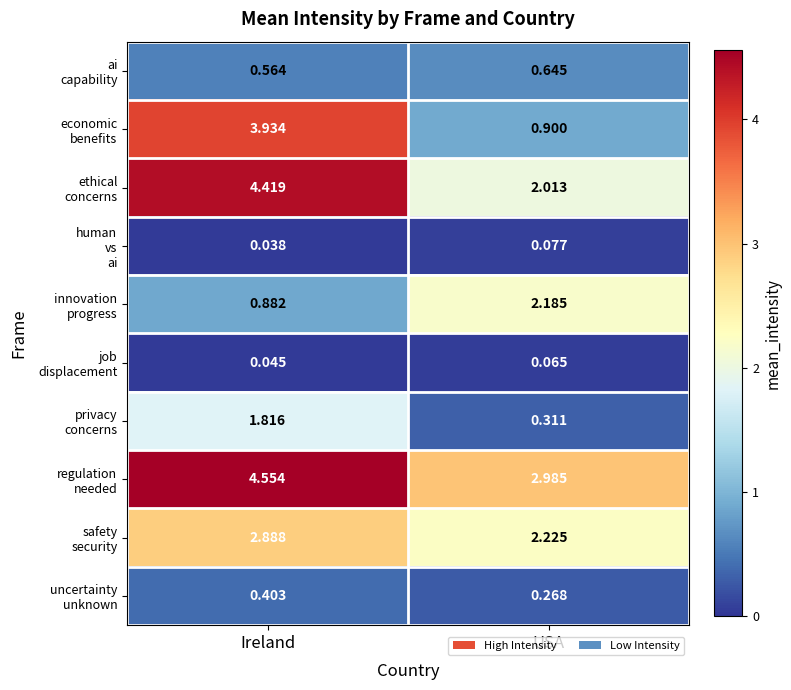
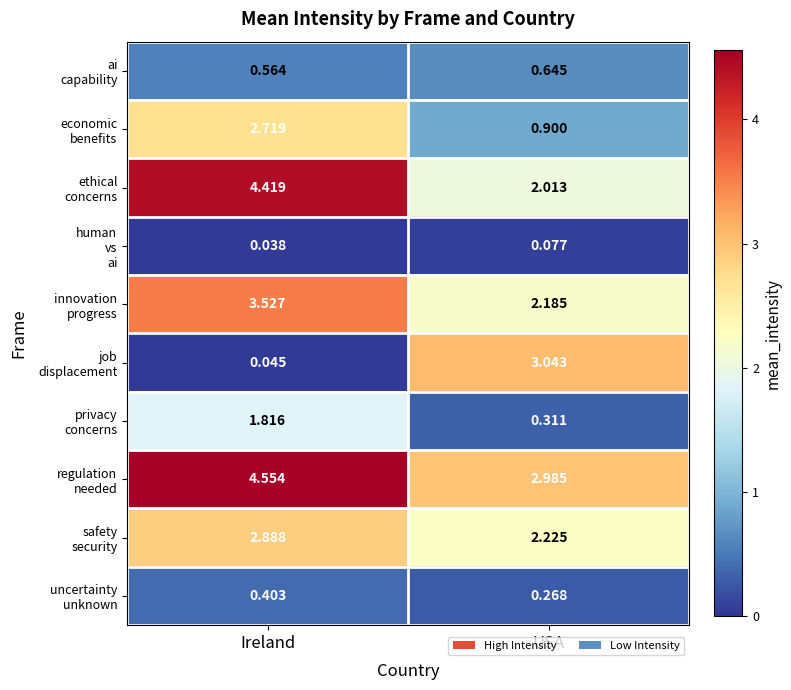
  {
    "ai capability": {
      "Ireland": 0.564,
      "USA": 0.645
    },
    "economic benefits": {
-     "Ireland": 3.934,
+     "Ireland": 2.719,
      "USA": 0.900
    },
    "ethical concerns": {
      "Ireland": 4.419,
      "USA": 2.013
    },
    "human vs ai": {
      "Ireland": 0.038,
      "USA": 0.077
    },
    "innovation progress": {
-     "Ireland": 0.882,
+     "Ireland": 3.527,
      "USA": 2.185
    },
    "job displacement": {
      "Ireland": 0.045,
-     "USA": 0.065
+     "USA": 3.043
    },
    "privacy concerns": {
      "Ireland": 1.816,
      "USA": 0.311
    },
    "regulation needed": {
      "Ireland": 4.554,
      "USA": 2.985
    },
    "safety security": {
      "Ireland": 2.888,
      "USA": 2.225
    },
    "uncertainty unknown": {
      "Ireland": 0.403,
      "USA": 0.268
    }
  }
